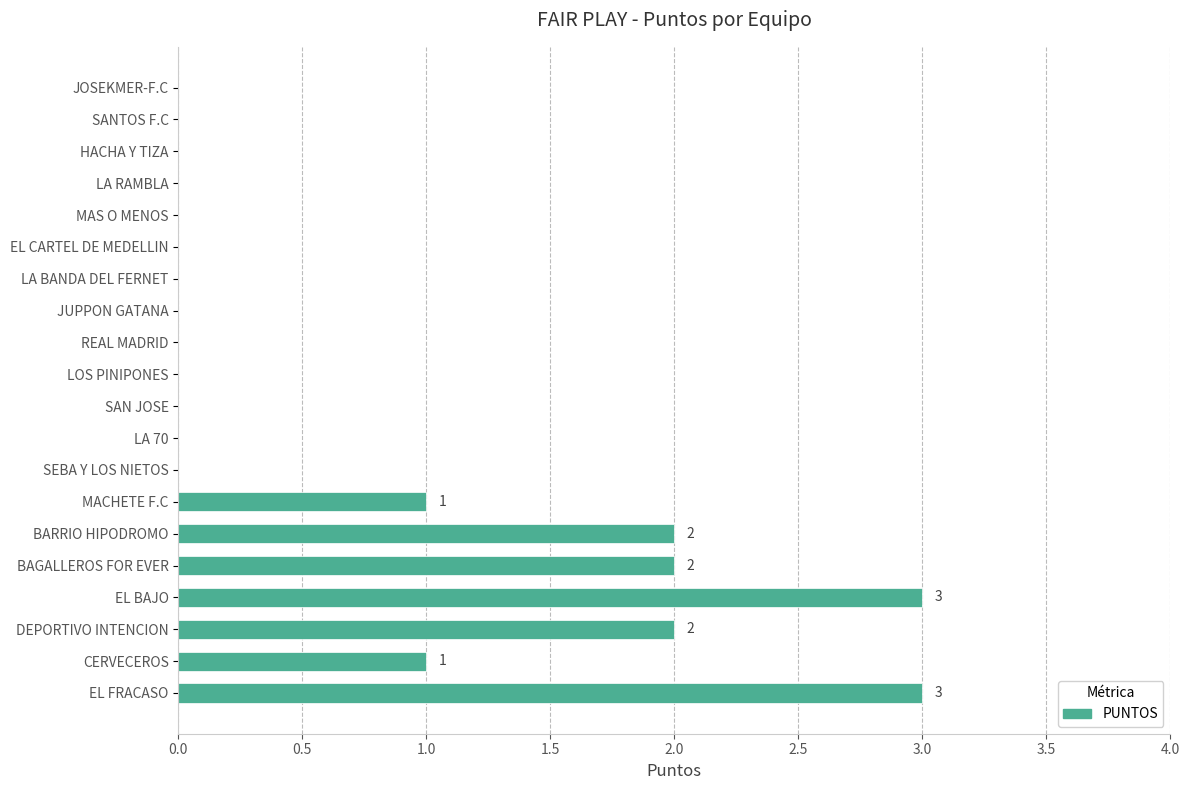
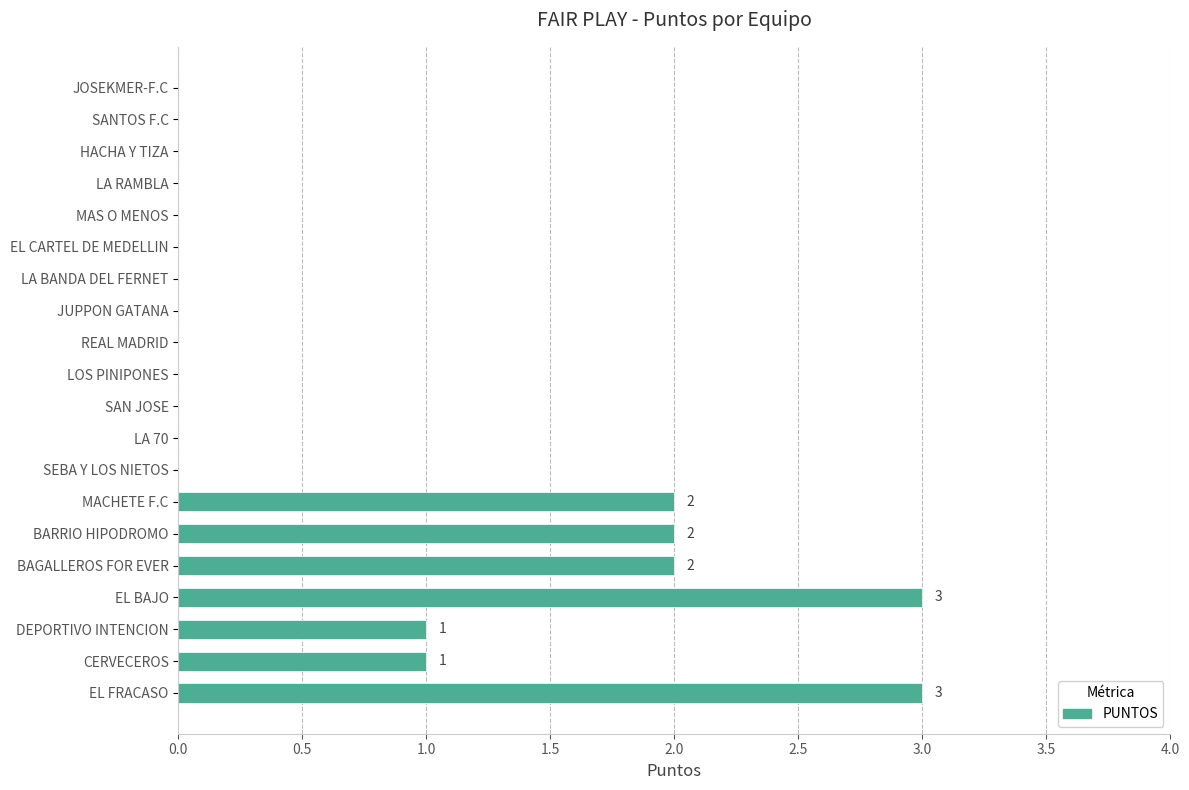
  {
-   "MACHETE F.C": 1,
+   "MACHETE F.C": 2,
    "BARRIO HIPODROMO": 2,
    "BAGALLEROS FOR EVER": 2,
    "EL BAJO": 3,
-   "DEPORTIVO INTENCION": 2,
+   "DEPORTIVO INTENCION": 1,
    "CERVECEROS": 1,
    "EL FRACASO": 3
  }
